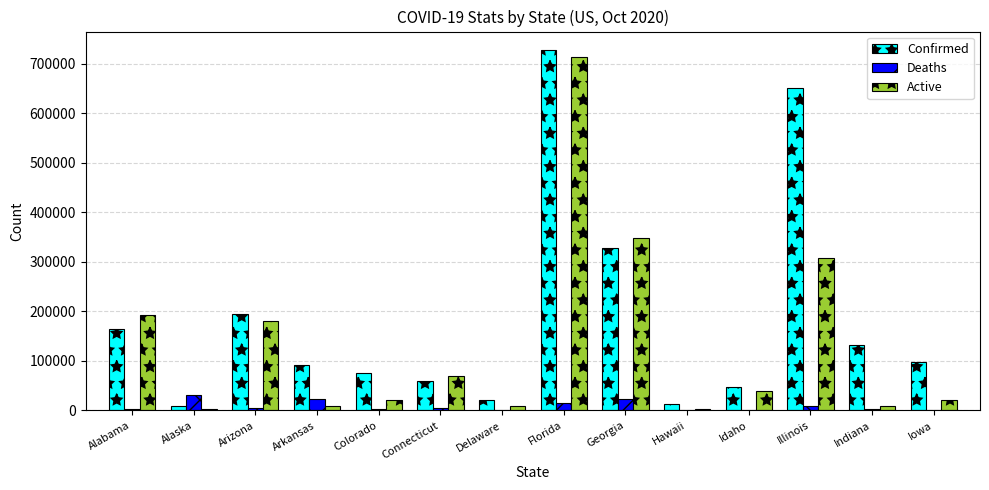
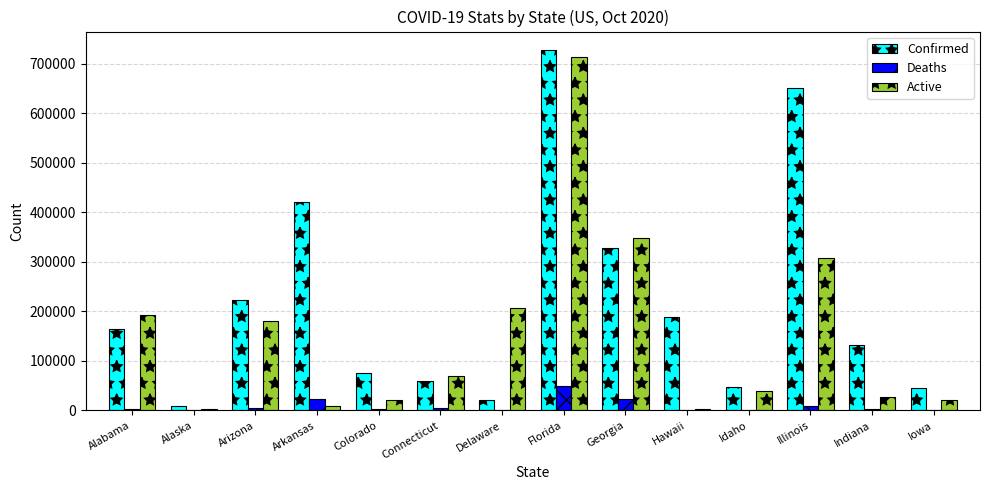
  {
    "Confirmed": {
      "Alabama": 160000,
      "Alaska": 10000,
-     "Arizona": 190000,
-     "Arkansas": 90000,
+     "Arizona": 220000,
+     "Arkansas": 420000,
      "Colorado": 80000,
      "Connecticut": 60000,
      "Delaware": 20000,
      "Florida": 730000,
      "Georgia": 330000,
-     "Hawaii": 10000,
+     "Hawaii": 190000,
      "Idaho": 50000,
      "Illinois": 650000,
      "Indiana": 130000,
-     "Iowa": 100000
+     "Iowa": 50000
    },
    "Deaths": {
-     "Alaska": 30000,
+     "Alaska": 0,
      "Arizona": 10000,
      "Arkansas": 20000,
-     "Florida": 20000,
+     "Florida": 50000,
      "Georgia": 20000,
      "Illinois": 10000
    },
    "Active": {
      "Alabama": 190000,
      "Arizona": 180000,
      "Arkansas": 10000,
      "Colorado": 20000,
      "Connecticut": 70000,
-     "Delaware": 10000,
+     "Delaware": 210000,
      "Florida": 710000,
      "Georgia": 350000,
      "Idaho": 40000,
      "Illinois": 310000,
-     "Indiana": 10000,
+     "Indiana": 30000,
      "Iowa": 20000
    }
  }
